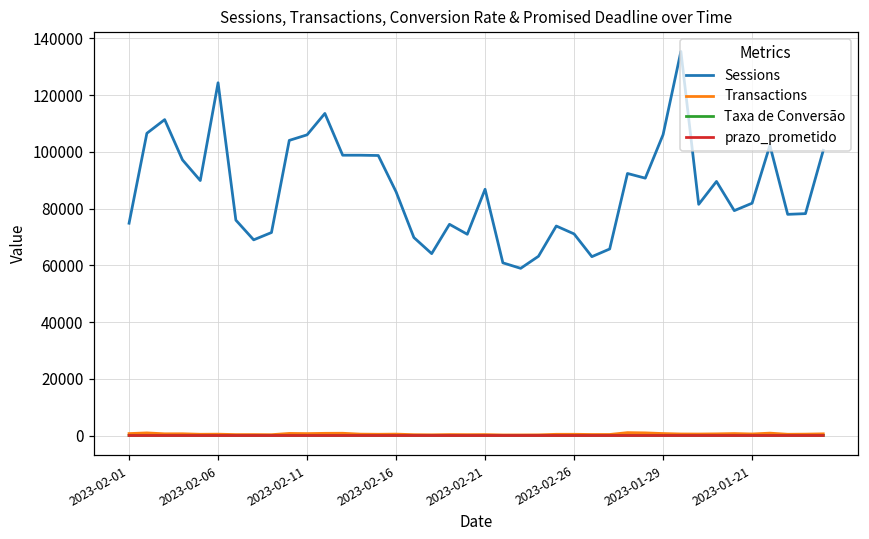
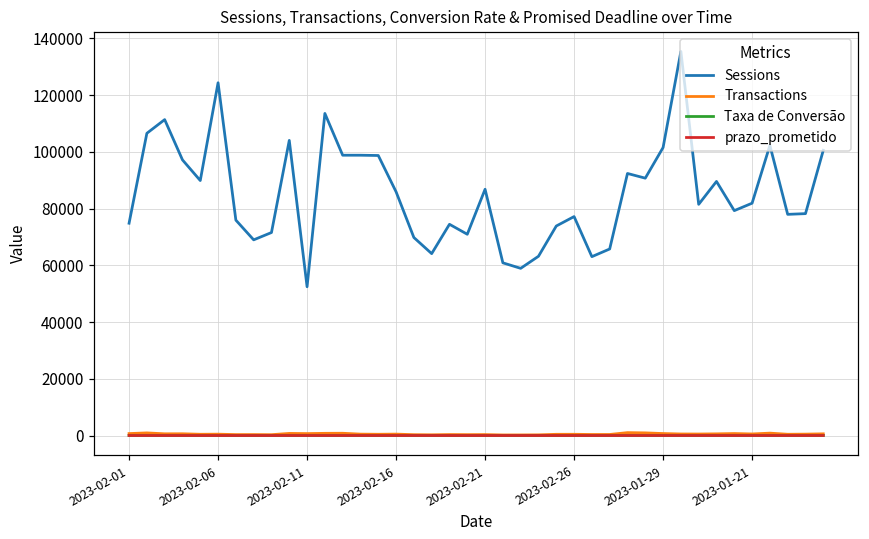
  {
    "Sessions": {
      "2023-02-01": 75000,
      "2023-02-06": 124000,
-     "2023-02-11": 106000,
+     "2023-02-11": 52000,
      "2023-02-16": 86000,
      "2023-02-21": 87000,
-     "2023-02-26": 71000,
-     "2023-01-29": 106000,
+     "2023-02-26": 77000,
+     "2023-01-29": 101000,
      "2023-01-21": 82000
    }
  }
